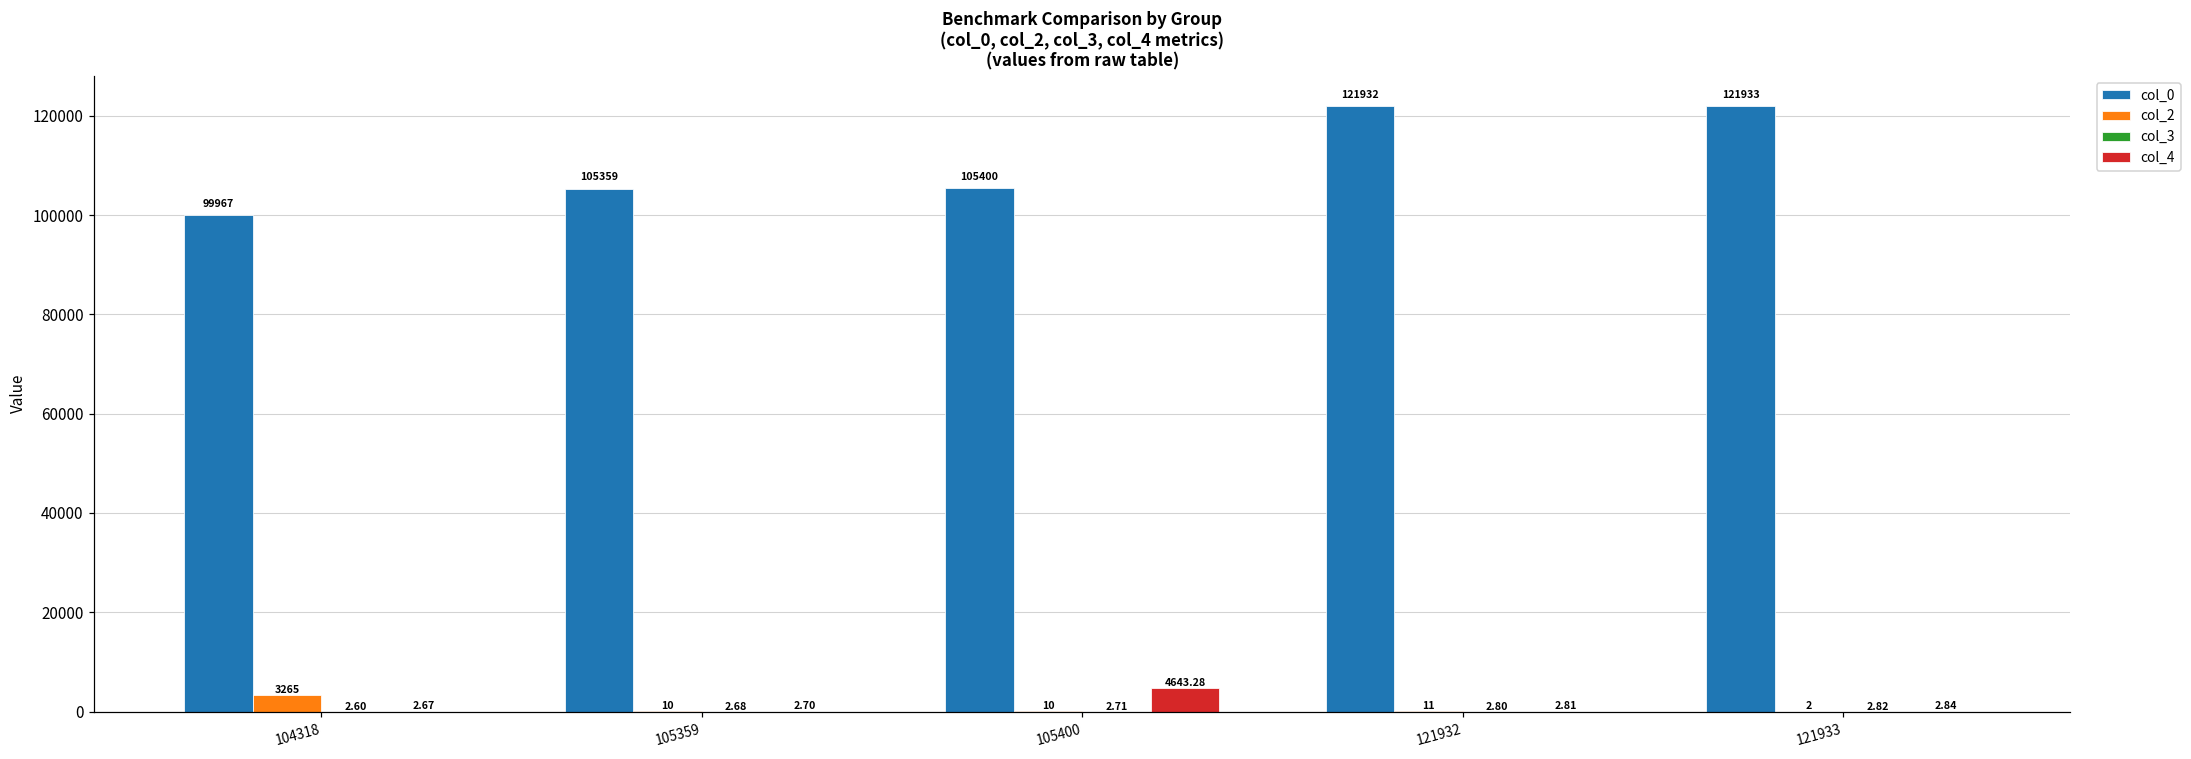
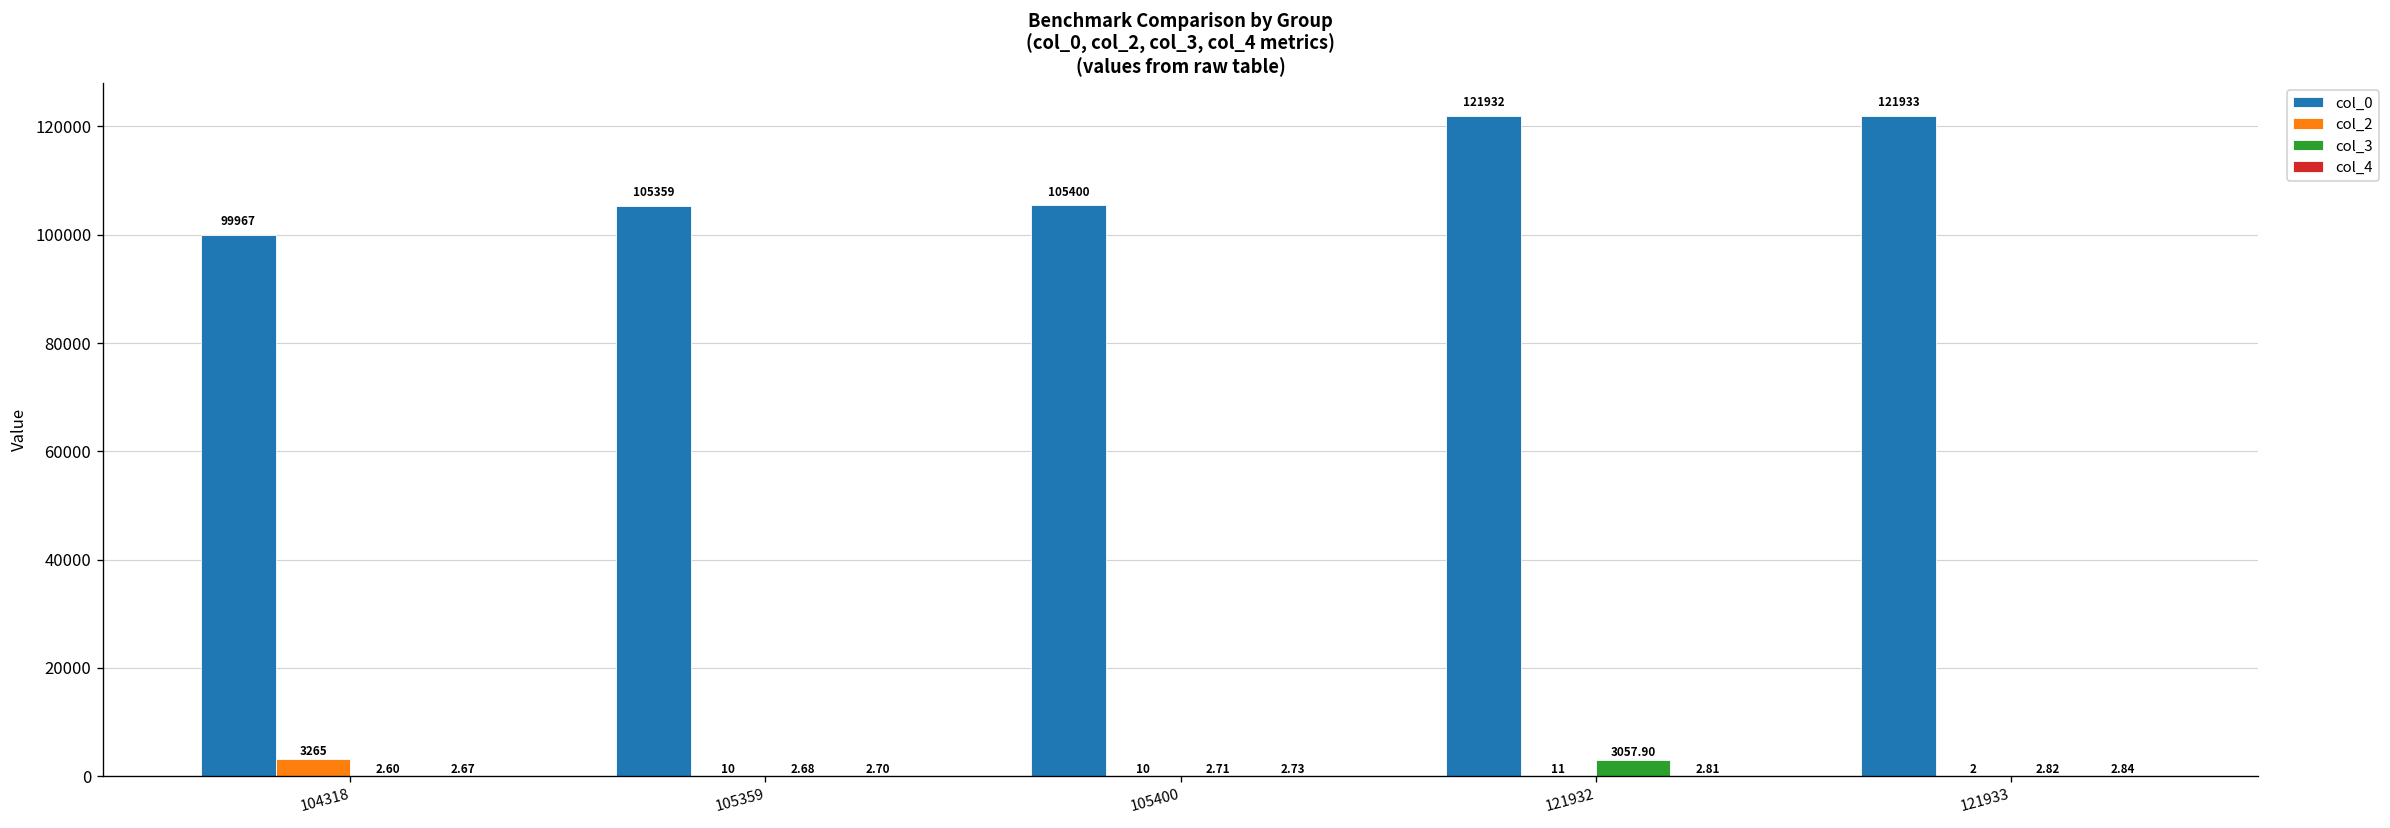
  {
    "col_0": {
      "104318": 99967,
      "105359": 105359,
      "105400": 105400,
      "121932": 121932,
      "121933": 121933
    },
    "col_2": {
      "104318": 3265,
      "105359": 10,
      "105400": 10,
      "121932": 11,
      "121933": 2
    },
    "col_3": {
      "104318": 2.60,
      "105359": 2.68,
      "105400": 2.71,
-     "121932": 2.80,
+     "121932": 3057.90,
      "121933": 2.82
    },
    "col_4": {
      "104318": 2.67,
      "105359": 2.70,
-     "105400": 4643.28,
+     "105400": 2.73,
      "121932": 2.81,
      "121933": 2.84
    }
  }
